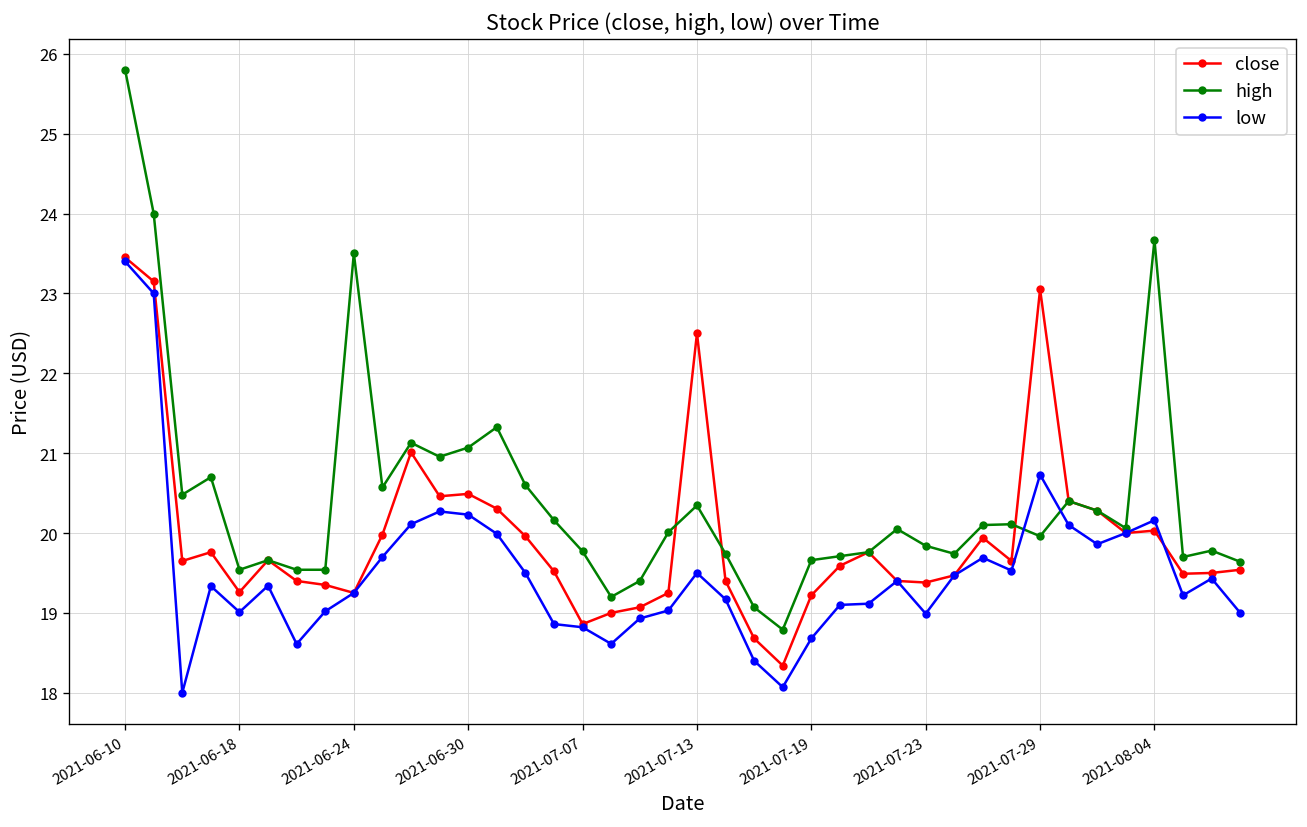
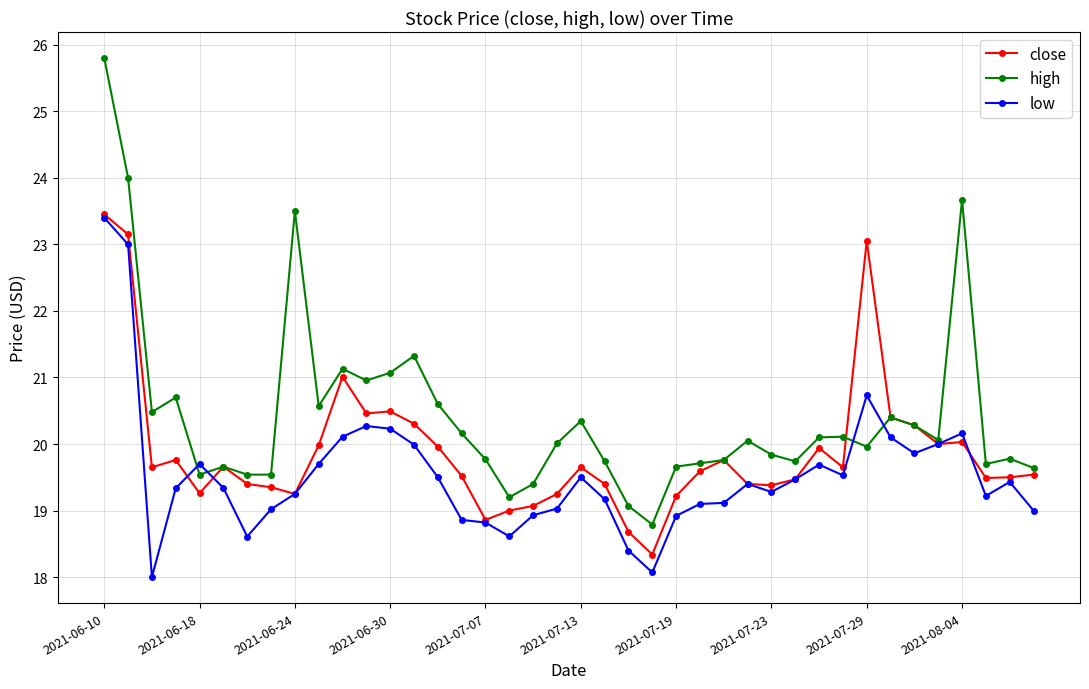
  {
    "close": {
      "2021-06-10": 23.5,
      "2021-06-18": 19.3,
      "2021-06-30": 20.5,
      "2021-07-07": 18.9,
-     "2021-07-13": 22.5,
+     "2021-07-13": 19.7,
      "2021-07-19": 19.2,
      "2021-07-23": 19.4,
      "2021-07-29": 23.1,
      "2021-08-04": 20.0
    },
    "high": {
      "2021-06-10": 25.8,
      "2021-06-18": 19.5,
      "2021-06-24": 23.5,
      "2021-06-30": 21.1,
      "2021-07-07": 19.8,
      "2021-07-13": 20.3,
      "2021-07-19": 19.7,
      "2021-07-23": 19.8,
      "2021-07-29": 20.0,
      "2021-08-04": 23.7
    },
    "low": {
      "2021-06-10": 23.4,
-     "2021-06-18": 19.0,
+     "2021-06-18": 19.7,
      "2021-06-30": 20.2,
      "2021-07-07": 18.8,
      "2021-07-13": 19.5,
-     "2021-07-19": 18.7,
-     "2021-07-23": 19.0,
+     "2021-07-19": 18.9,
+     "2021-07-23": 19.3,
      "2021-07-29": 20.7,
      "2021-08-04": 20.2
    }
  }
